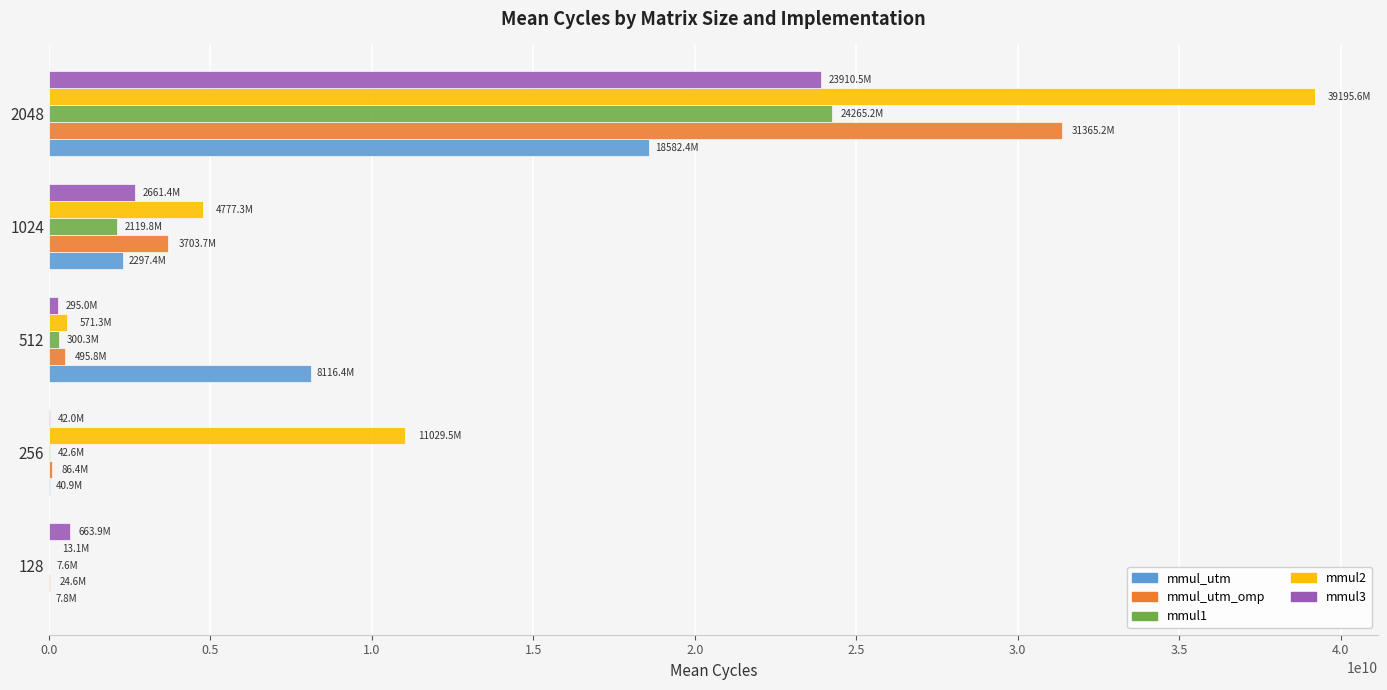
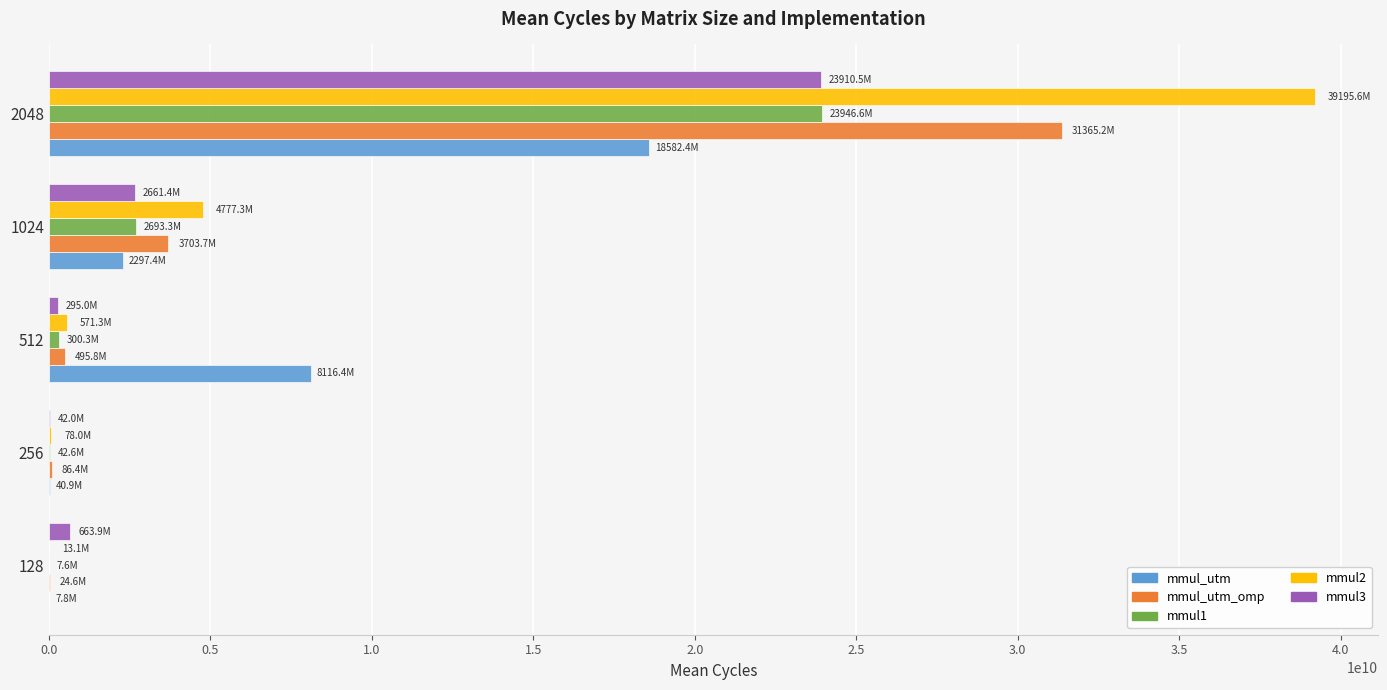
  {
    "mmul_utm": {
      "2048": "18582.4M",
      "1024": "2297.4M",
      "512": "8116.4M",
      "256": "40.9M",
      "128": "7.8M"
    },
    "mmul_utm_omp": {
      "2048": "31365.2M",
      "1024": "3703.7M",
      "512": "495.8M",
      "256": "86.4M",
      "128": "24.6M"
    },
    "mmul1": {
-     "2048": "24265.2M",
-     "1024": "2119.8M",
+     "2048": "23946.6M",
+     "1024": "2693.3M",
      "512": "300.3M",
      "256": "42.6M",
      "128": "7.6M"
    },
    "mmul2": {
      "2048": "39195.6M",
      "1024": "4777.3M",
      "512": "571.3M",
-     "256": "11029.5M",
+     "256": "78.0M",
      "128": "13.1M"
    },
    "mmul3": {
      "2048": "23910.5M",
      "1024": "2661.4M",
      "512": "295.0M",
      "256": "42.0M",
      "128": "663.9M"
    }
  }
